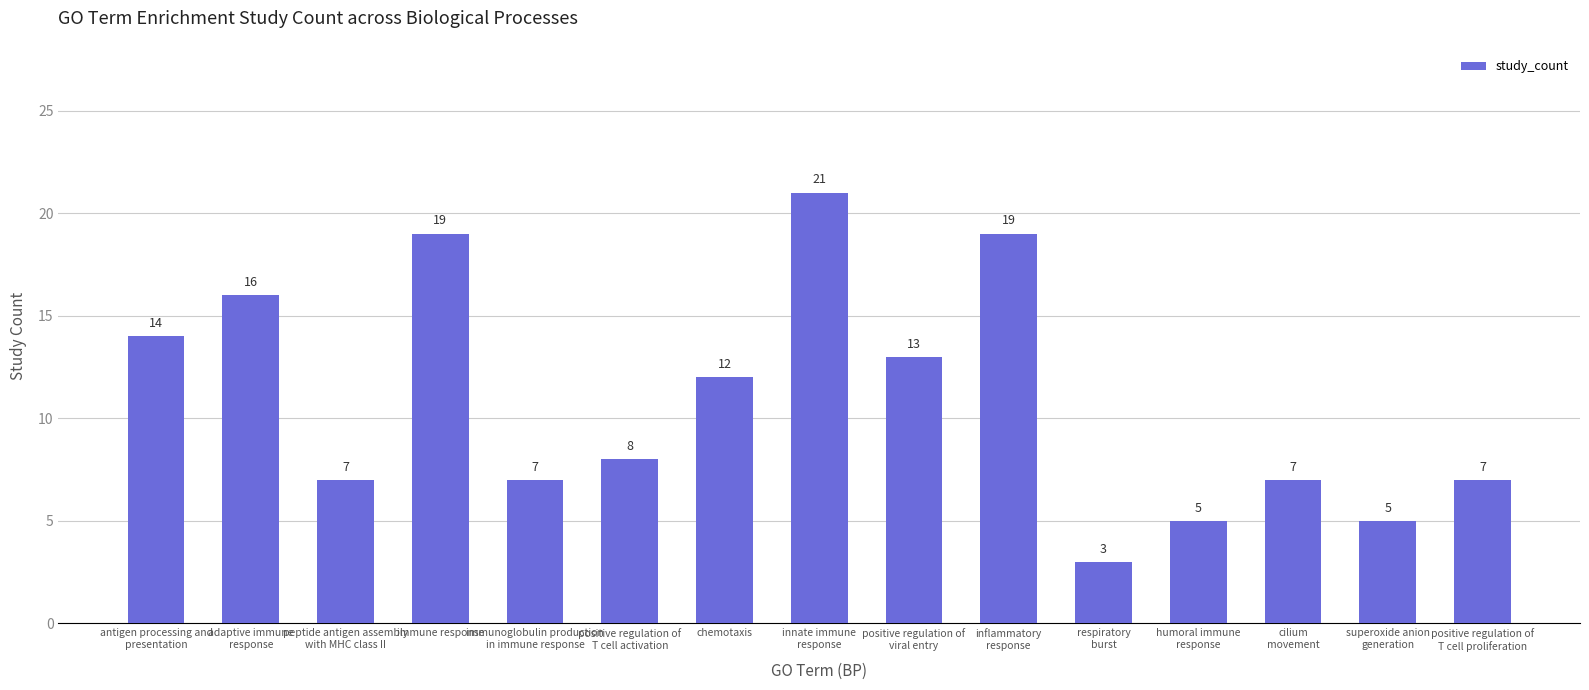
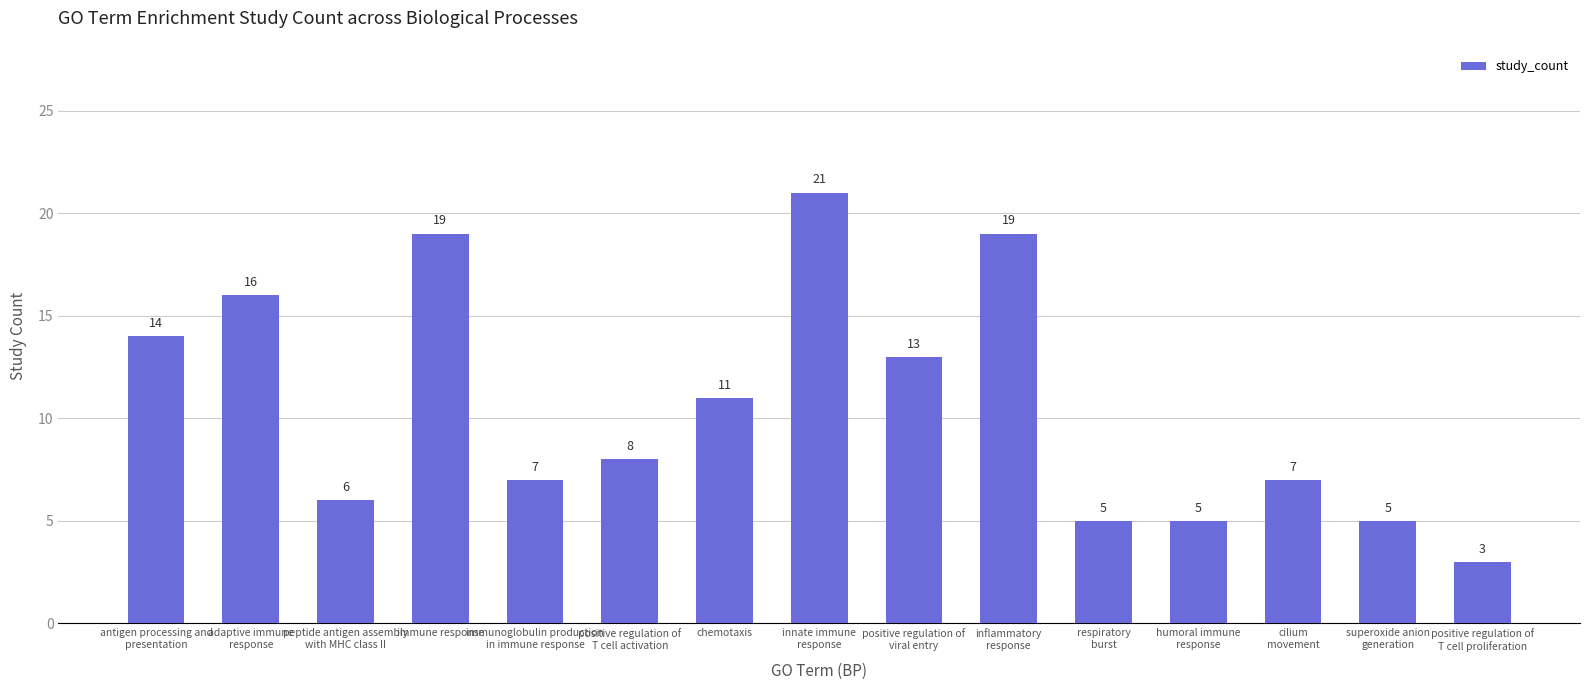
  {
    "antigen processing and presentation": 14,
    "adaptive immune response": 16,
-   "peptide antigen assembly with MHC class II": 7,
-   "chemotaxis": 12,
+   "peptide antigen assembly with MHC class II": 6,
+   "chemotaxis": 11,
    "innate immune response": 21,
    "positive regulation of viral entry": 13,
    "inflammatory response": 19,
-   "respiratory burst": 3,
+   "respiratory burst": 5,
    "humoral immune response": 5,
    "cilium movement": 7,
    "superoxide anion generation": 5,
-   "positive regulation of T cell proliferation": 7
+   "positive regulation of T cell proliferation": 3
  }
